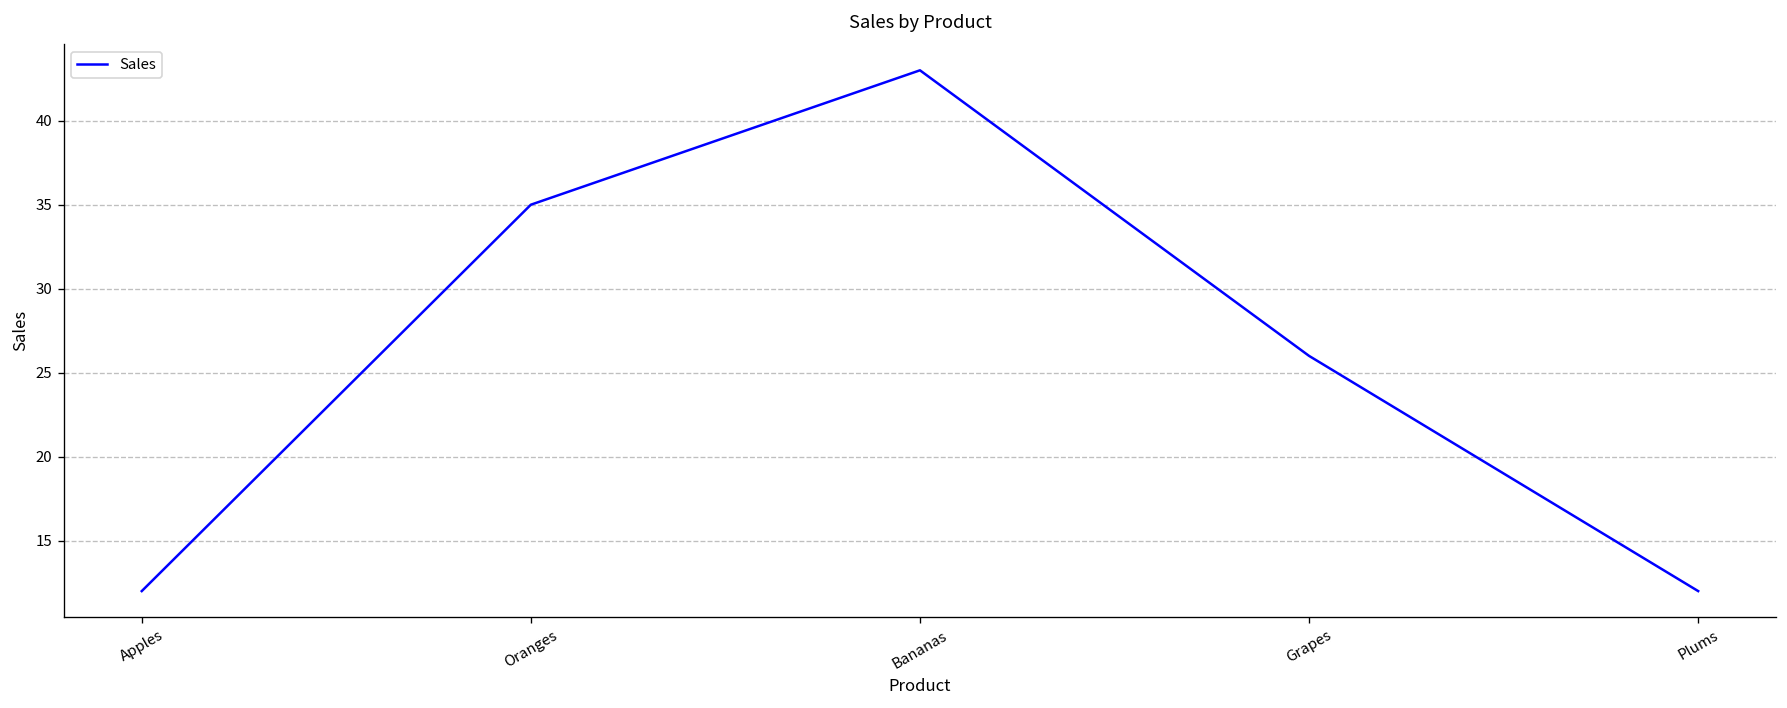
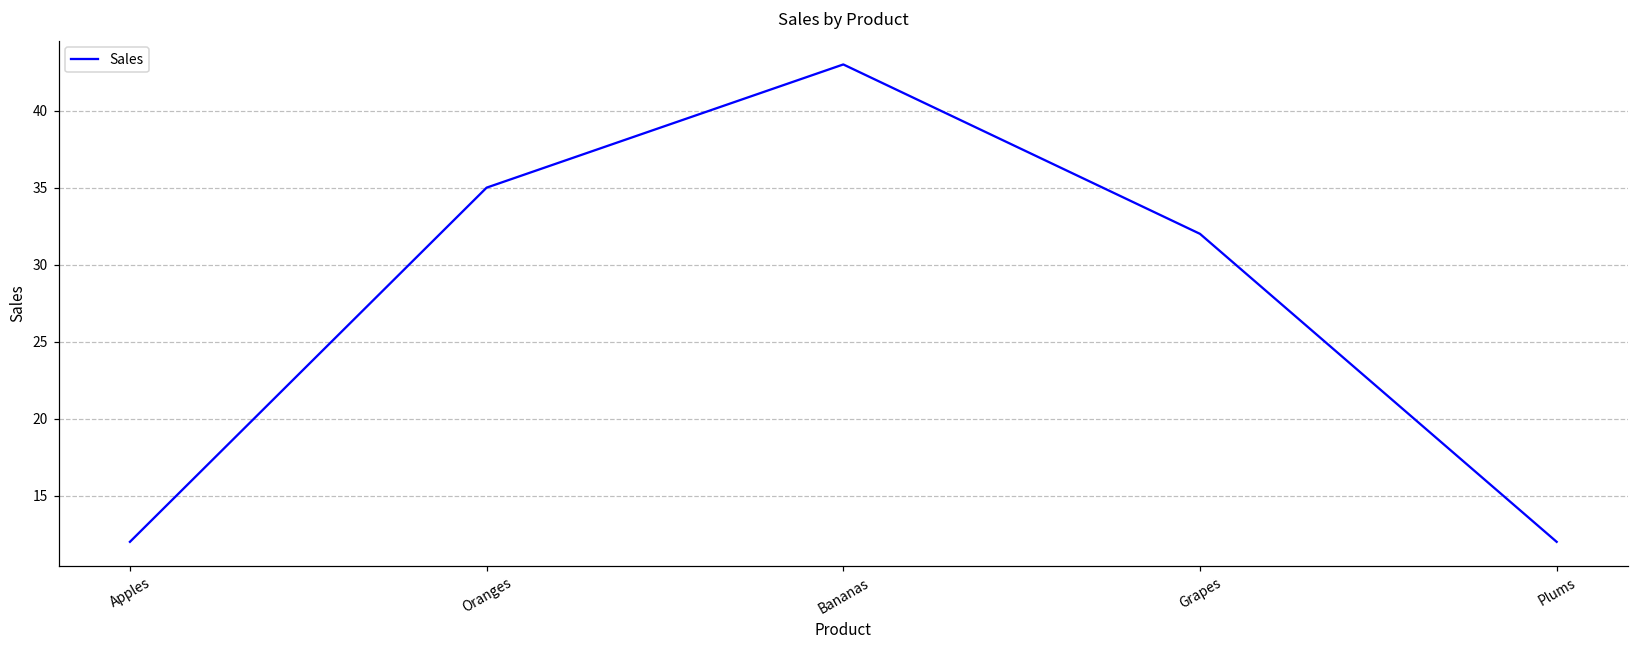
  {
    "Apples": 12,
    "Oranges": 35,
    "Bananas": 43,
-   "Grapes": 26,
+   "Grapes": 32,
    "Plums": 12
  }
